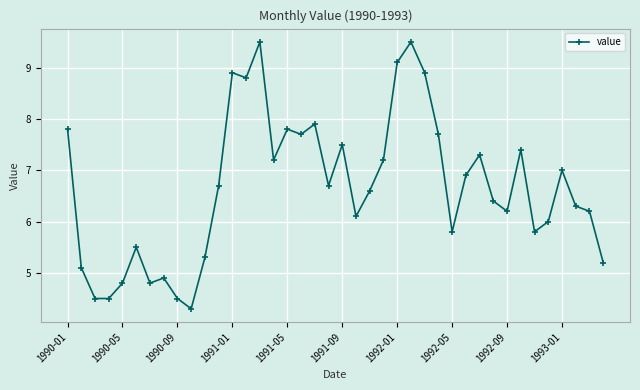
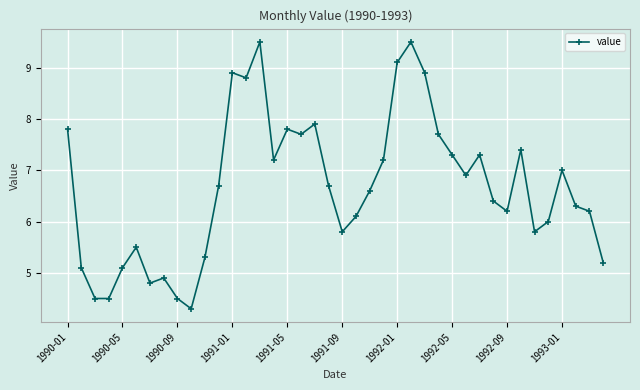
  {
    "1990-01": 7.8,
-   "1990-05": 4.8,
+   "1990-05": 5.1,
    "1990-09": 4.5,
    "1991-01": 8.9,
    "1991-05": 7.8,
-   "1991-09": 7.5,
+   "1991-09": 5.8,
    "1992-01": 9.1,
-   "1992-05": 5.8,
+   "1992-05": 7.3,
    "1992-09": 6.2,
    "1993-01": 7.0
  }
